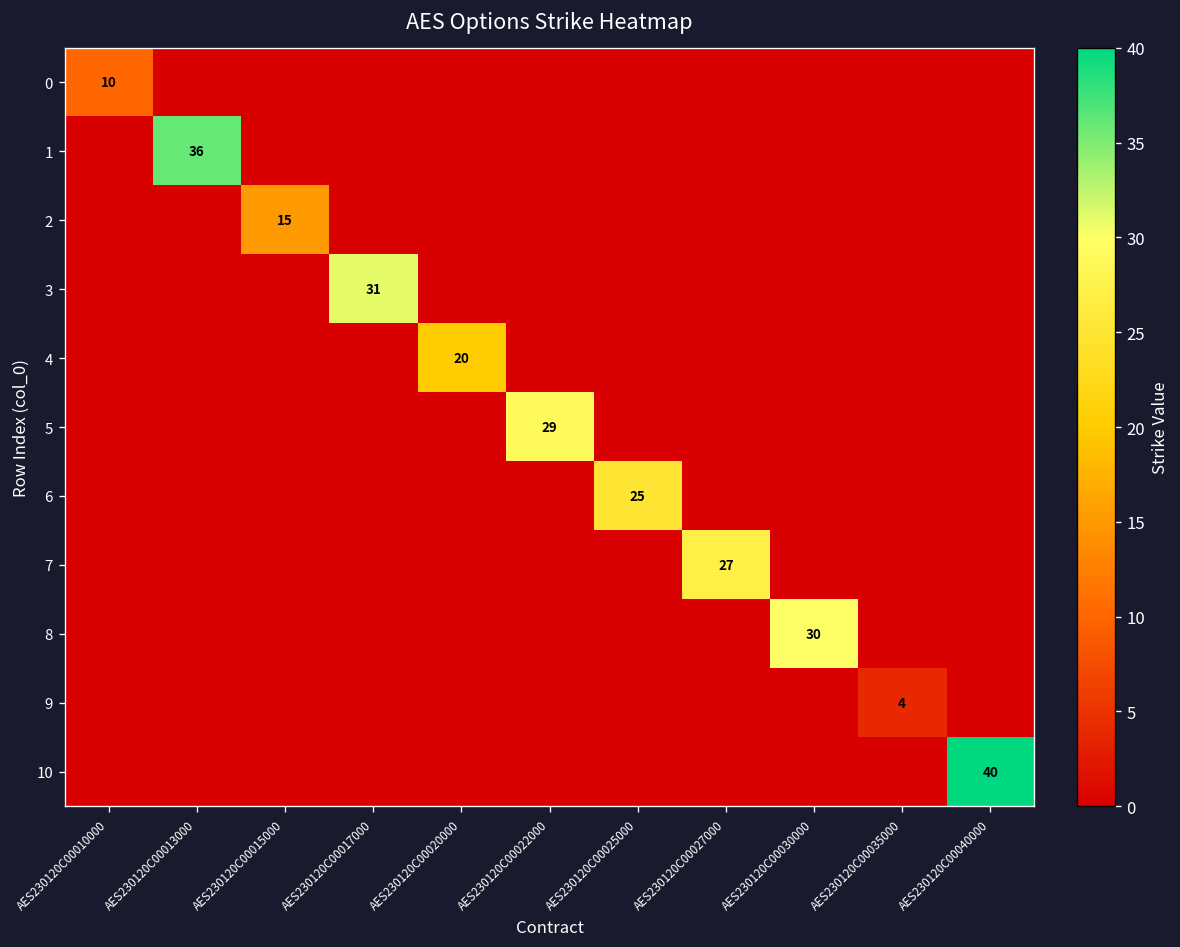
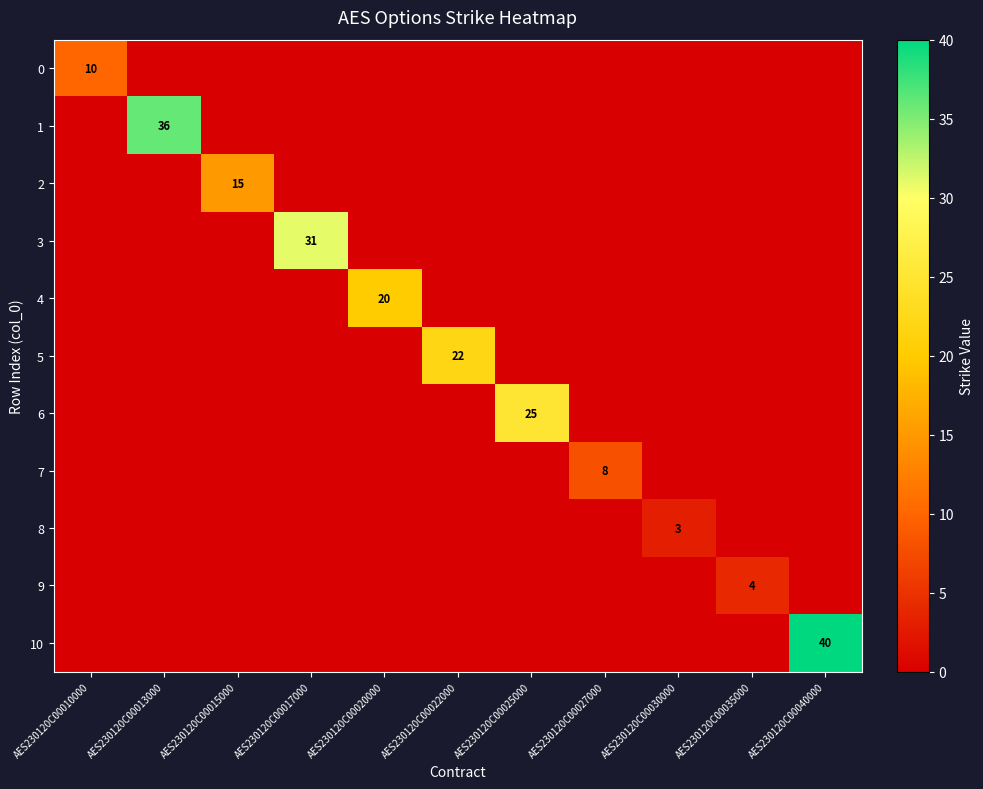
  {
    "0": {
      "AES230120C00010000": 10
    },
    "1": {
      "AES230120C00013000": 36
    },
    "2": {
      "AES230120C00015000": 15
    },
    "3": {
      "AES230120C00017000": 31
    },
    "4": {
      "AES230120C00020000": 20
    },
    "5": {
-     "AES230120C00022000": 29
+     "AES230120C00022000": 22
    },
    "6": {
      "AES230120C00025000": 25
    },
    "7": {
-     "AES230120C00027000": 27
+     "AES230120C00027000": 8
    },
    "8": {
-     "AES230120C00030000": 30
+     "AES230120C00030000": 3
    },
    "9": {
      "AES230120C00035000": 4
    },
    "10": {
      "AES230120C00040000": 40
    }
  }
